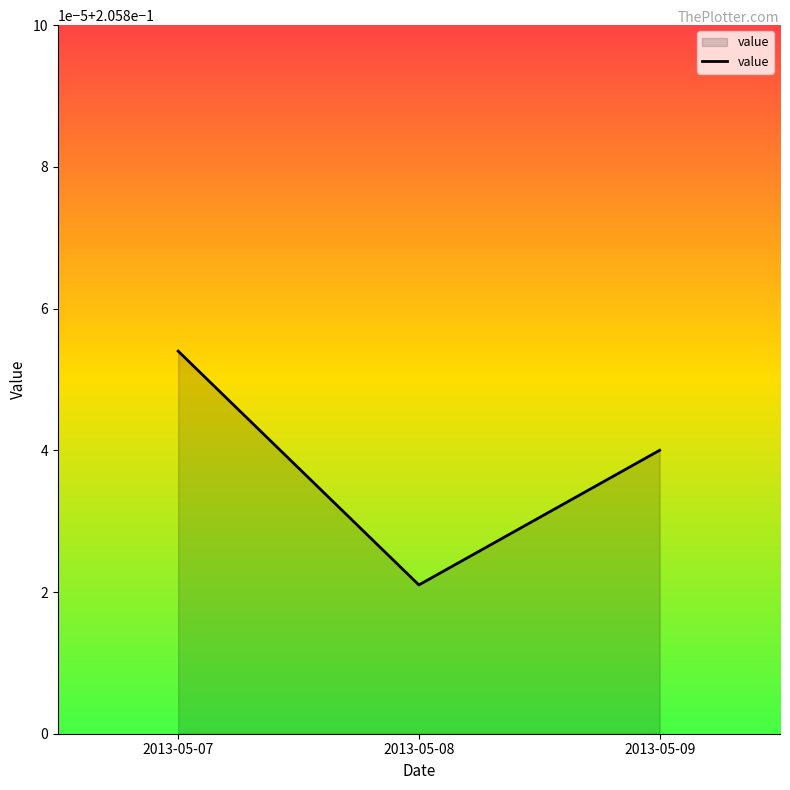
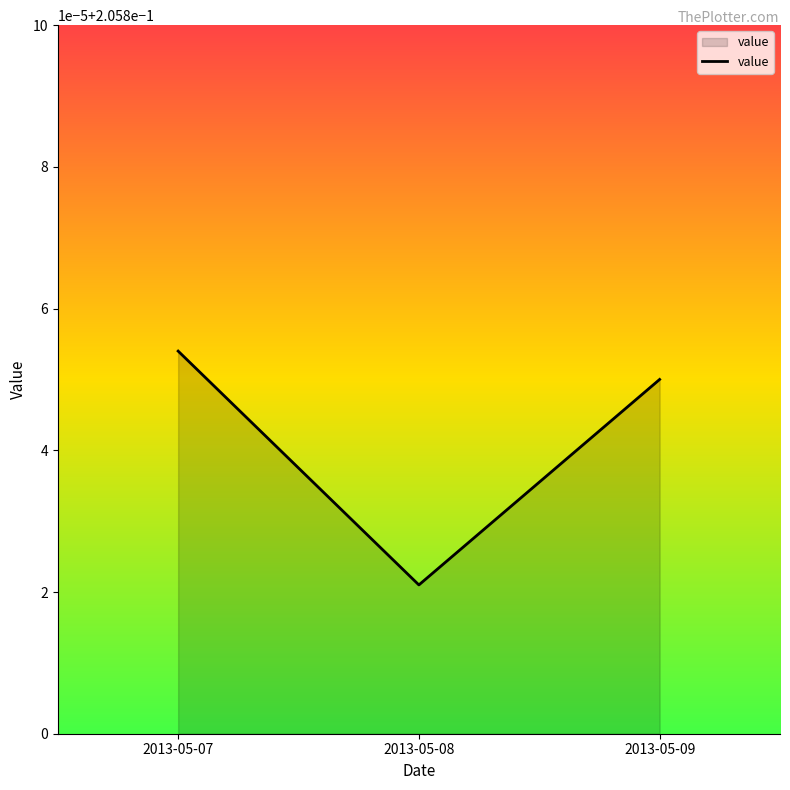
  {
    "2013-05-07": 0.205854,
    "2013-05-08": 0.205821,
-   "2013-05-09": 0.20584
+   "2013-05-09": 0.20585
  }
